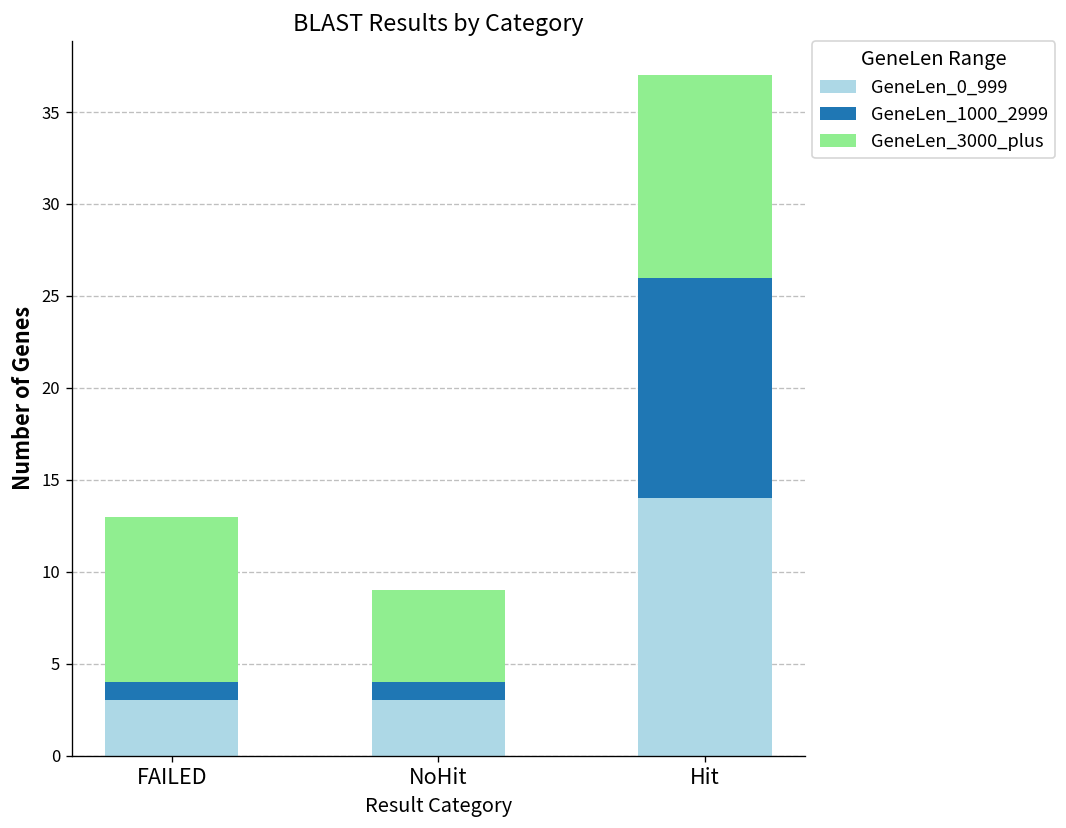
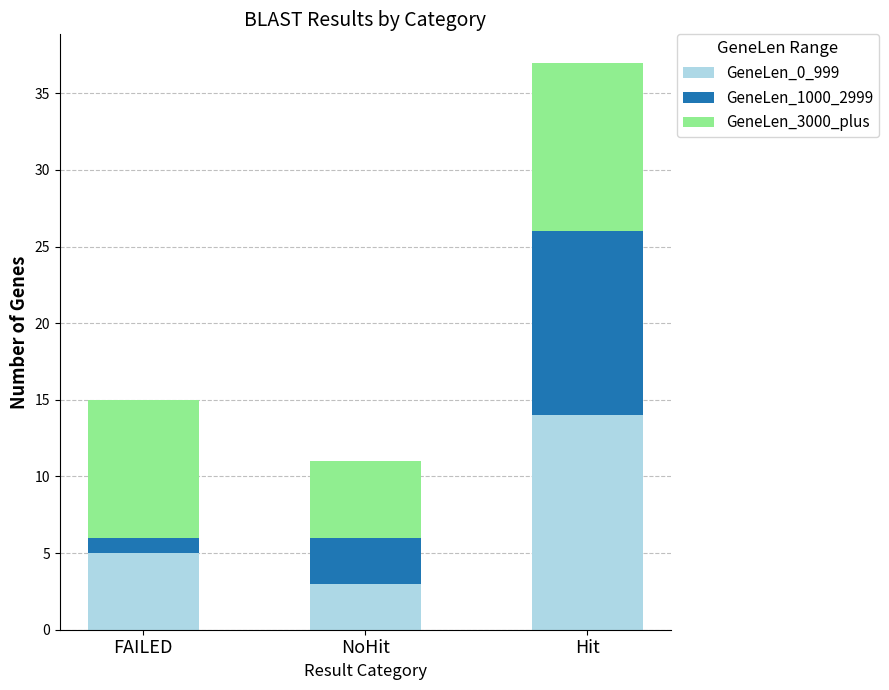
  {
    "GeneLen_0_999": {
-     "FAILED": 3,
+     "FAILED": 5,
      "NoHit": 3,
      "Hit": 14
    },
    "GeneLen_1000_2999": {
      "FAILED": 1,
-     "NoHit": 1,
+     "NoHit": 3,
      "Hit": 12
    },
    "GeneLen_3000_plus": {
      "FAILED": 9,
      "NoHit": 5,
      "Hit": 11
    }
  }
